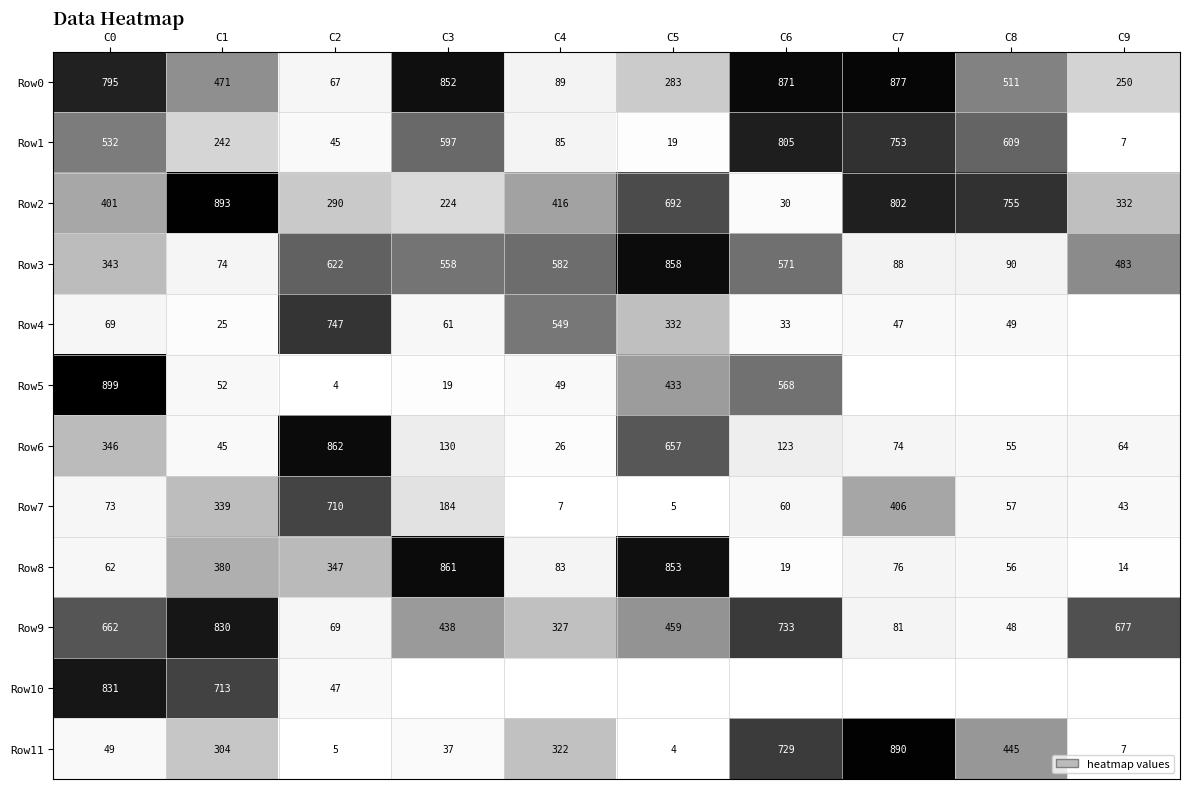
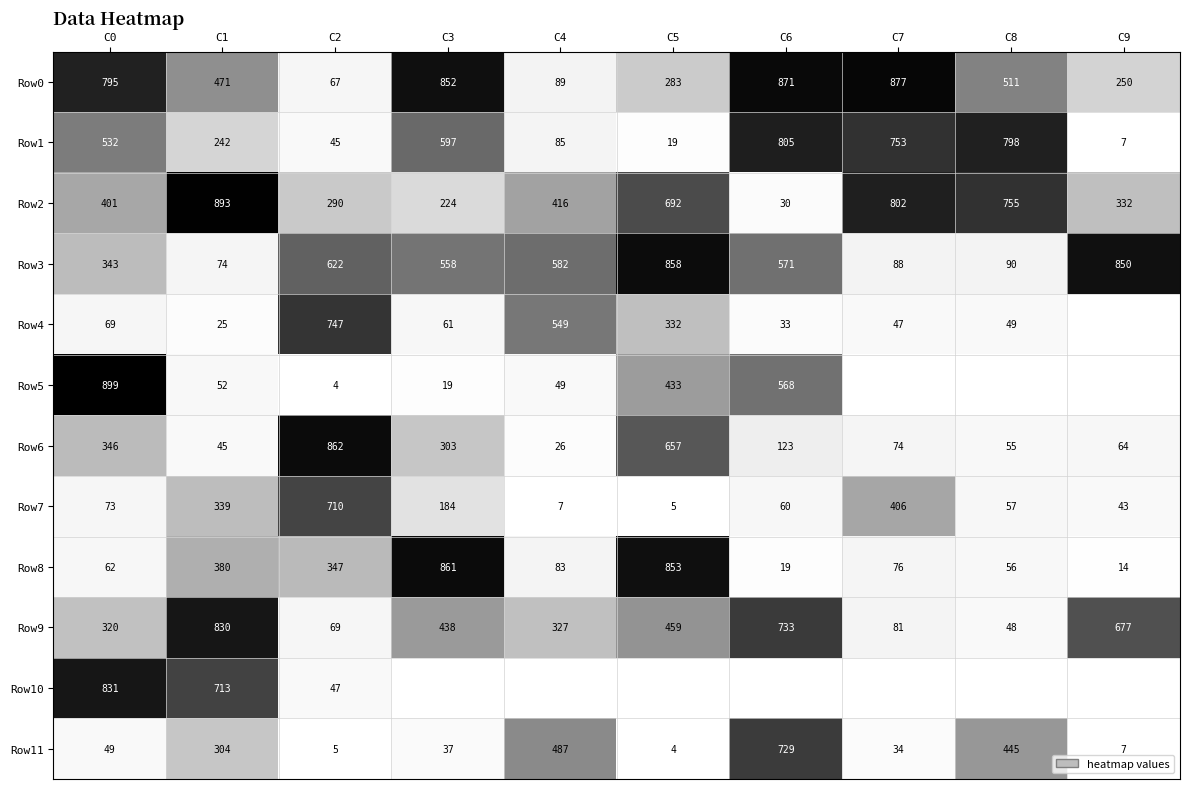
  {
    "Row0": {
      "C0": 795,
      "C1": 471,
      "C2": 67,
      "C3": 852,
      "C4": 89,
      "C5": 283,
      "C6": 871,
      "C7": 877,
      "C8": 511,
      "C9": 250
    },
    "Row1": {
      "C0": 532,
      "C1": 242,
      "C2": 45,
      "C3": 597,
      "C4": 85,
      "C5": 19,
      "C6": 805,
      "C7": 753,
-     "C8": 609,
+     "C8": 798,
      "C9": 7
    },
    "Row2": {
      "C0": 401,
      "C1": 893,
      "C2": 290,
      "C3": 224,
      "C4": 416,
      "C5": 692,
      "C6": 30,
      "C7": 802,
      "C8": 755,
      "C9": 332
    },
    "Row3": {
      "C0": 343,
      "C1": 74,
      "C2": 622,
      "C3": 558,
      "C4": 582,
      "C5": 858,
      "C6": 571,
      "C7": 88,
      "C8": 90,
-     "C9": 483
+     "C9": 850
    },
    "Row4": {
      "C0": 69,
      "C1": 25,
      "C2": 747,
      "C3": 61,
      "C4": 549,
      "C5": 332,
      "C6": 33,
      "C7": 47,
      "C8": 49
    },
    "Row5": {
      "C0": 899,
      "C1": 52,
      "C2": 4,
      "C3": 19,
      "C4": 49,
      "C5": 433,
      "C6": 568
    },
    "Row6": {
      "C0": 346,
      "C1": 45,
      "C2": 862,
-     "C3": 130,
+     "C3": 303,
      "C4": 26,
      "C5": 657,
      "C6": 123,
      "C7": 74,
      "C8": 55,
      "C9": 64
    },
    "Row7": {
      "C0": 73,
      "C1": 339,
      "C2": 710,
      "C3": 184,
      "C4": 7,
      "C5": 5,
      "C6": 60,
      "C7": 406,
      "C8": 57,
      "C9": 43
    },
    "Row8": {
      "C0": 62,
      "C1": 380,
      "C2": 347,
      "C3": 861,
      "C4": 83,
      "C5": 853,
      "C6": 19,
      "C7": 76,
      "C8": 56,
      "C9": 14
    },
    "Row9": {
-     "C0": 662,
+     "C0": 320,
      "C1": 830,
      "C2": 69,
      "C3": 438,
      "C4": 327,
      "C5": 459,
      "C6": 733,
      "C7": 81,
      "C8": 48,
      "C9": 677
    },
    "Row10": {
      "C0": 831,
      "C1": 713,
      "C2": 47
    },
    "Row11": {
      "C0": 49,
      "C1": 304,
      "C2": 5,
      "C3": 37,
-     "C4": 322,
+     "C4": 487,
      "C5": 4,
      "C6": 729,
-     "C7": 890,
+     "C7": 34,
      "C8": 445,
      "C9": 7
    }
  }
